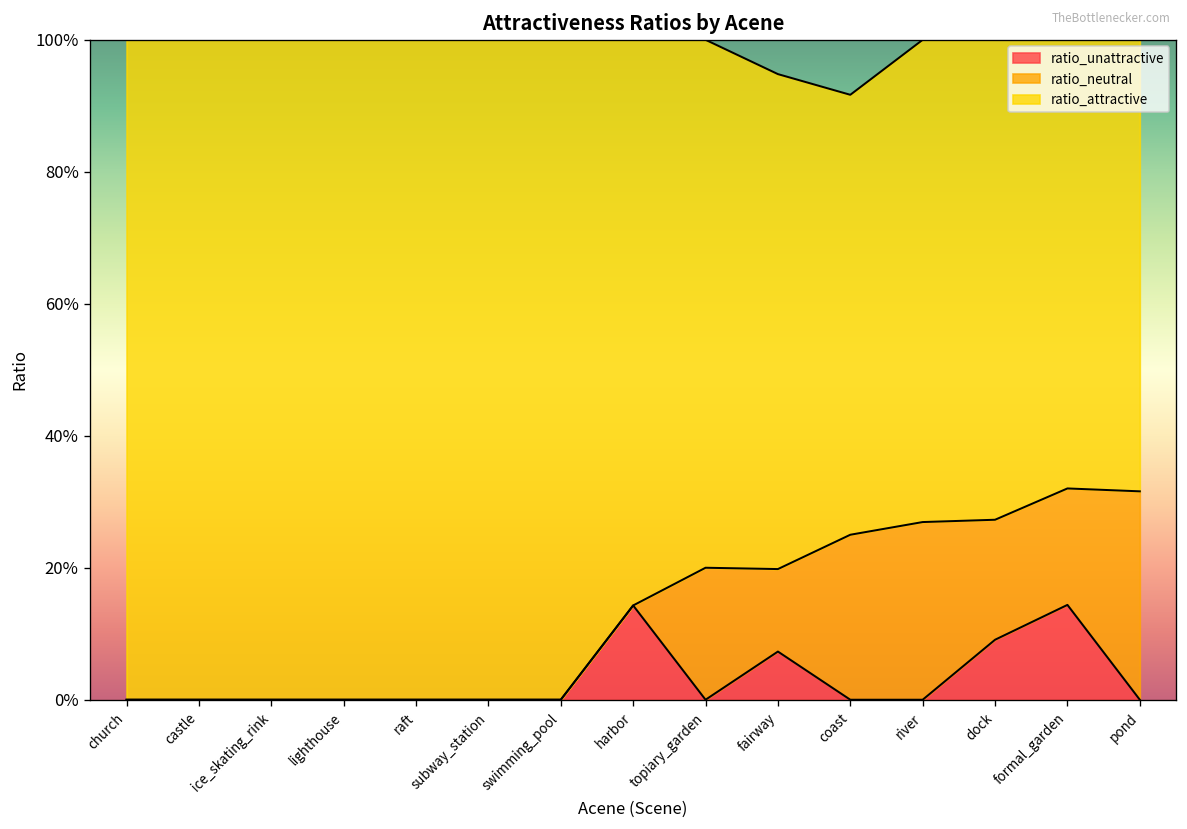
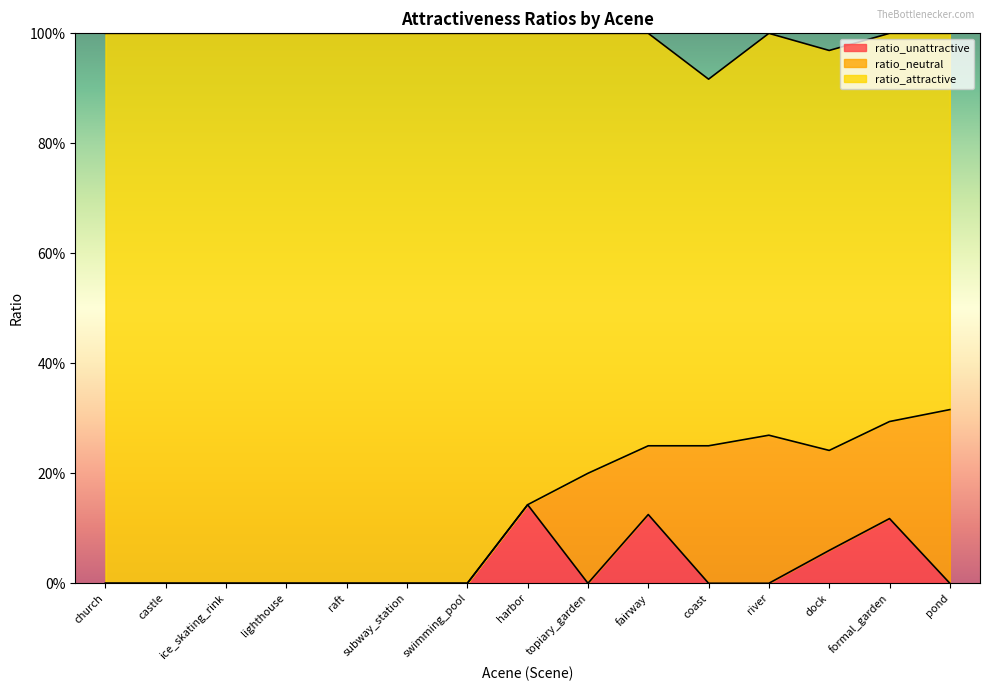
  {
    "ratio_unattractive": {
      "topiary_garden": "0%",
-     "fairway": "7%",
+     "fairway": "13%",
      "coast": "0%",
      "river": "0%",
-     "dock": "9%",
-     "formal_garden": "14%",
+     "dock": "6%",
+     "formal_garden": "12%",
      "pond": "0%"
    }
  }
